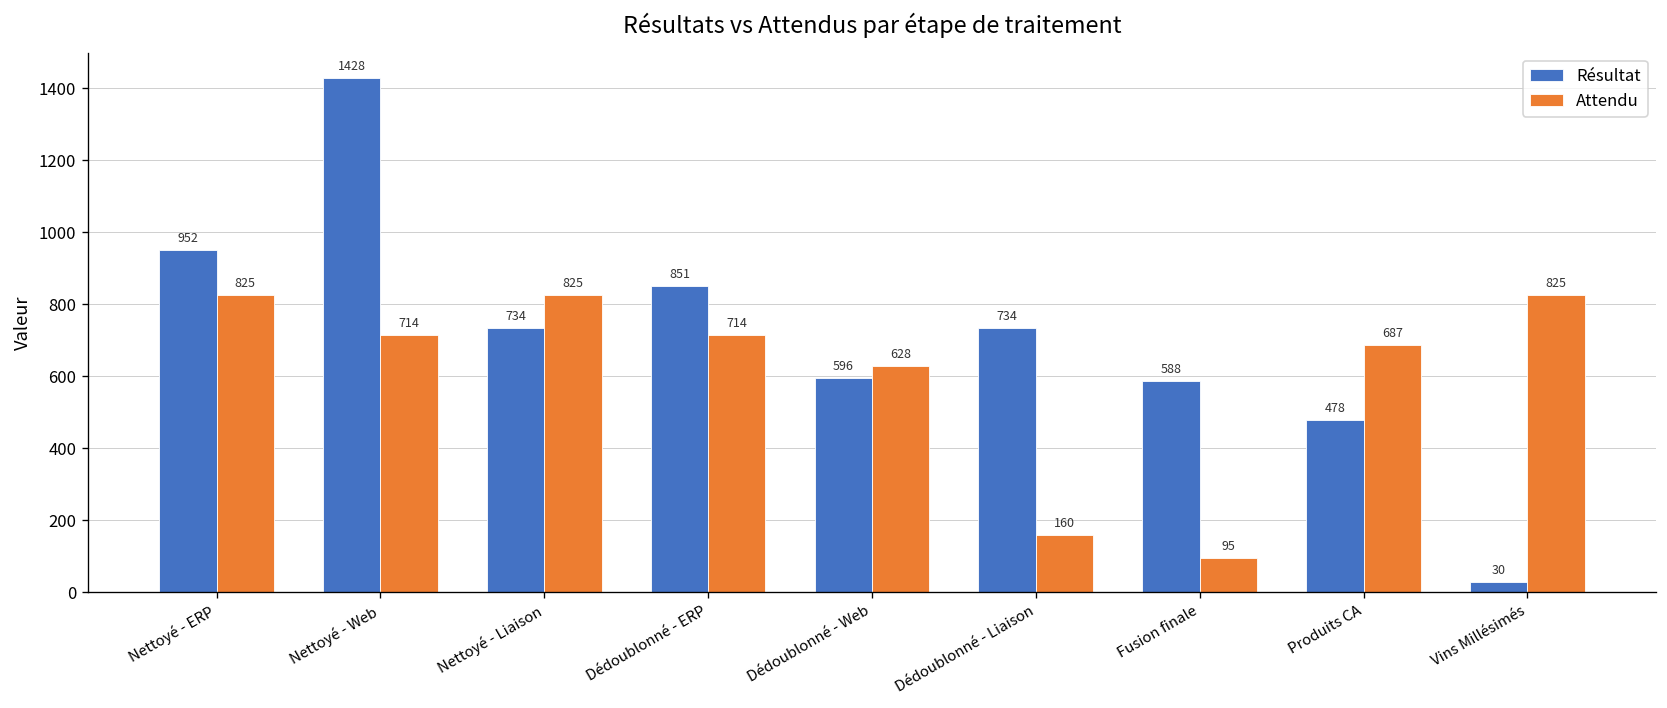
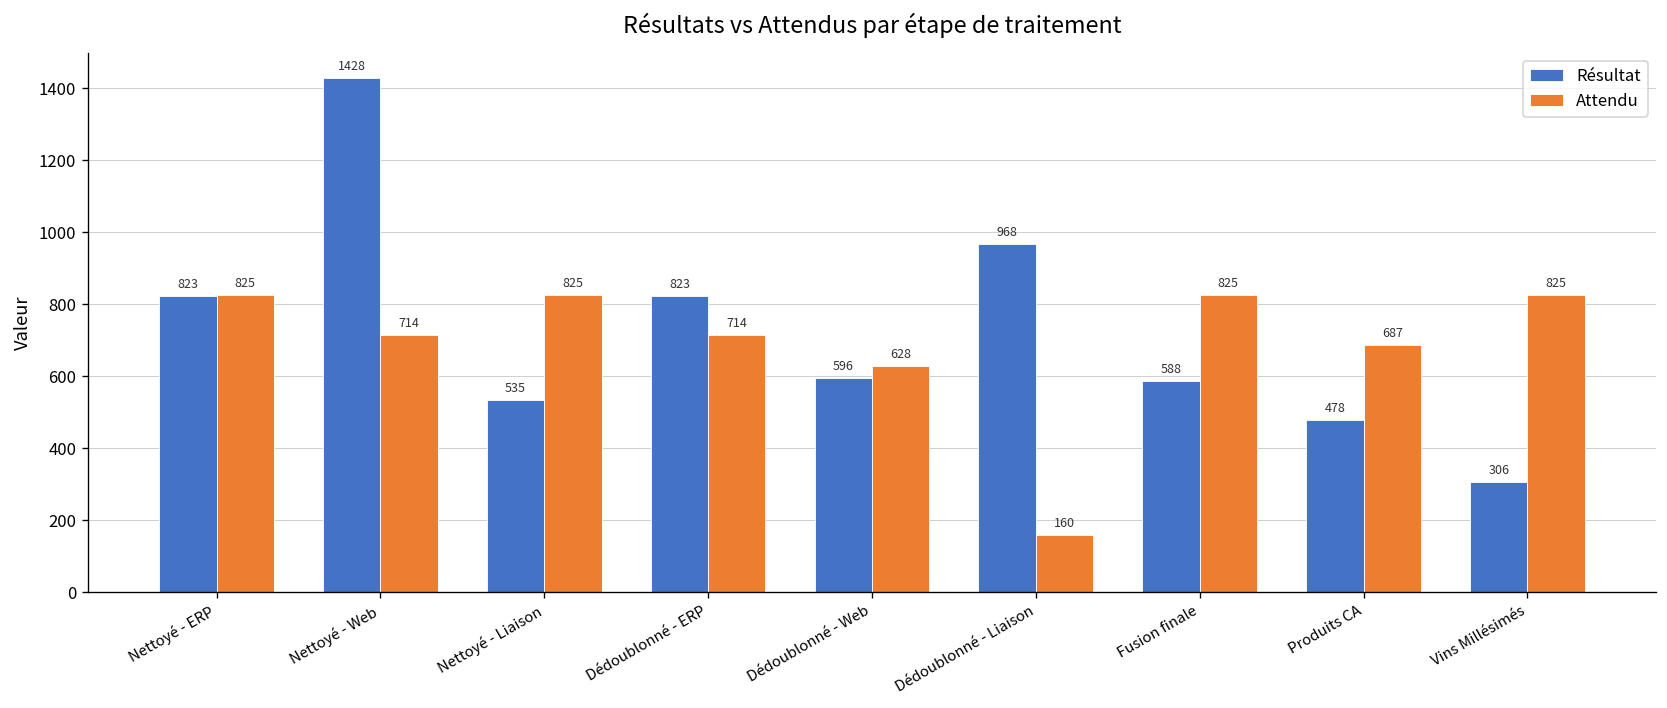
  {
    "Résultat": {
-     "Nettoyé - ERP": 952,
+     "Nettoyé - ERP": 823,
      "Nettoyé - Web": 1428,
-     "Nettoyé - Liaison": 734,
-     "Dédoublonné - ERP": 851,
+     "Nettoyé - Liaison": 535,
+     "Dédoublonné - ERP": 823,
      "Dédoublonné - Web": 596,
-     "Dédoublonné - Liaison": 734,
+     "Dédoublonné - Liaison": 968,
      "Fusion finale": 588,
      "Produits CA": 478,
-     "Vins Millésimés": 30
+     "Vins Millésimés": 306
    },
    "Attendu": {
      "Nettoyé - ERP": 825,
      "Nettoyé - Web": 714,
      "Nettoyé - Liaison": 825,
      "Dédoublonné - ERP": 714,
      "Dédoublonné - Web": 628,
      "Dédoublonné - Liaison": 160,
-     "Fusion finale": 95,
+     "Fusion finale": 825,
      "Produits CA": 687,
      "Vins Millésimés": 825
    }
  }
